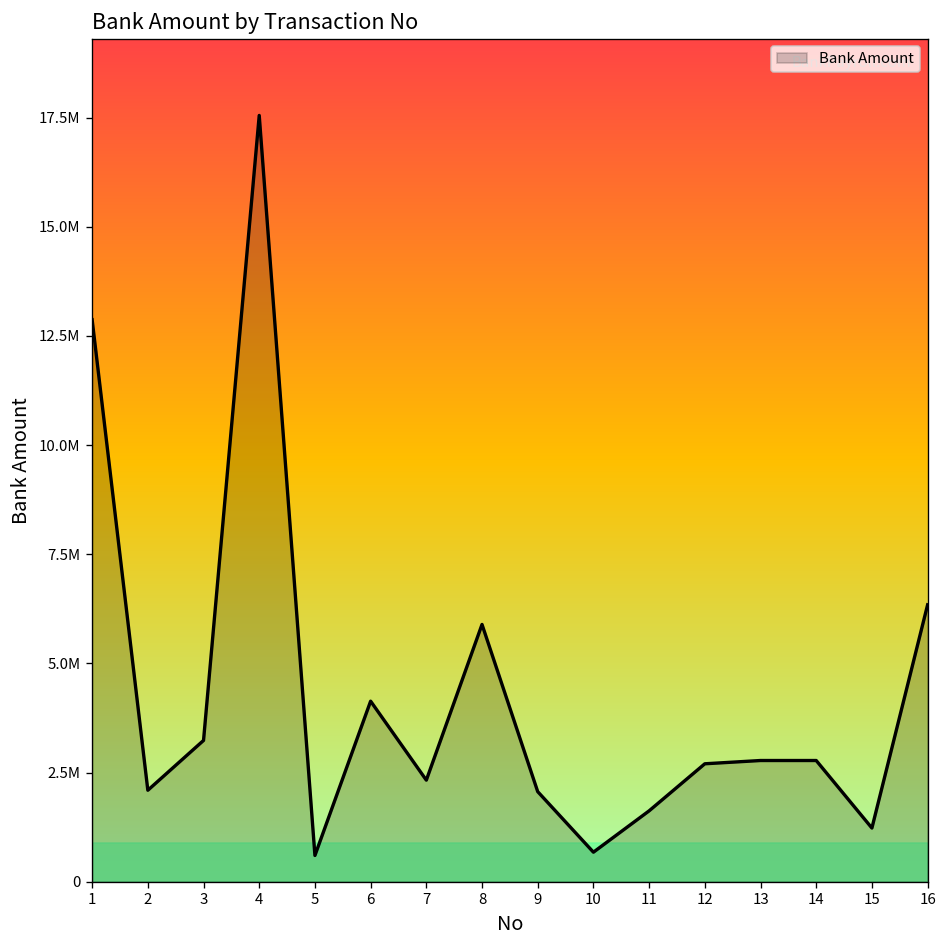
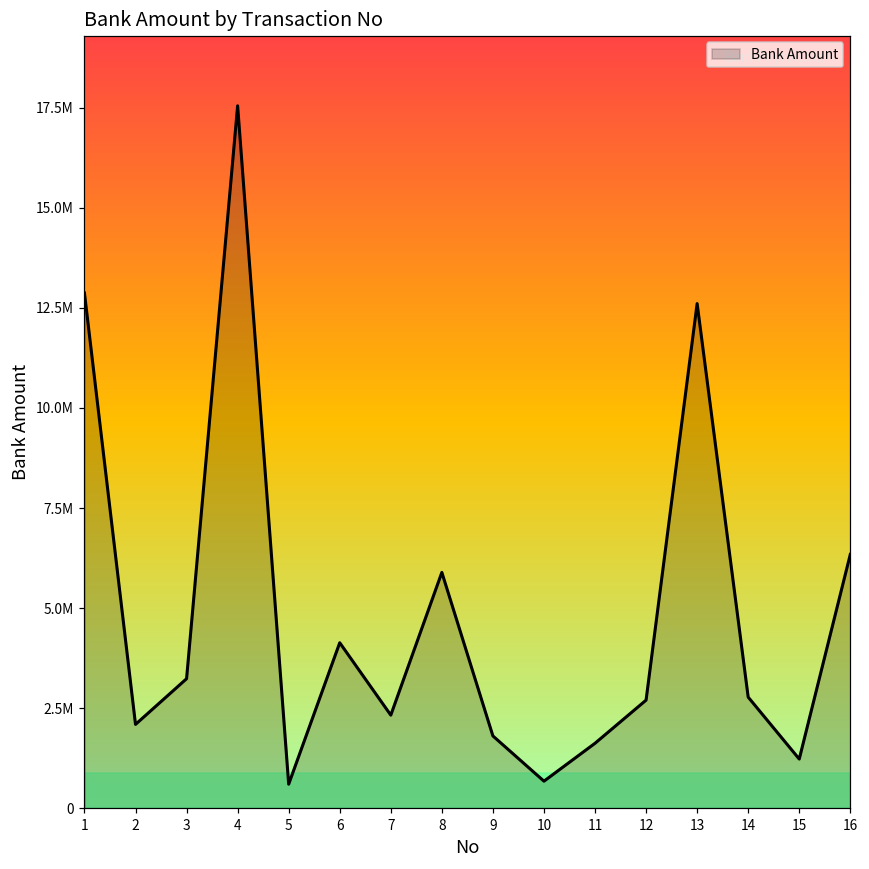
  {
    "1": 12900000,
    "2": 2100000,
    "3": 3200000,
    "4": 17600000,
    "6": 4100000,
    "7": 2300000,
    "8": 5900000,
-   "9": 2100000,
+   "9": 1800000,
    "11": 1600000,
    "12": 2700000,
-   "13": 2800000,
+   "13": 12600000,
    "14": 2800000,
    "15": 1200000,
    "16": 6300000
  }
